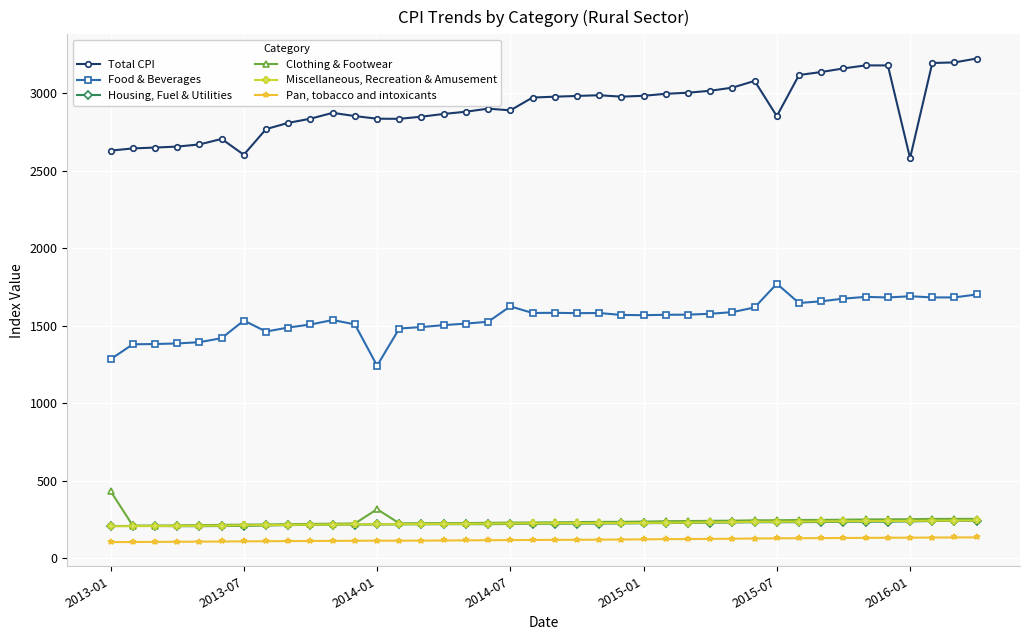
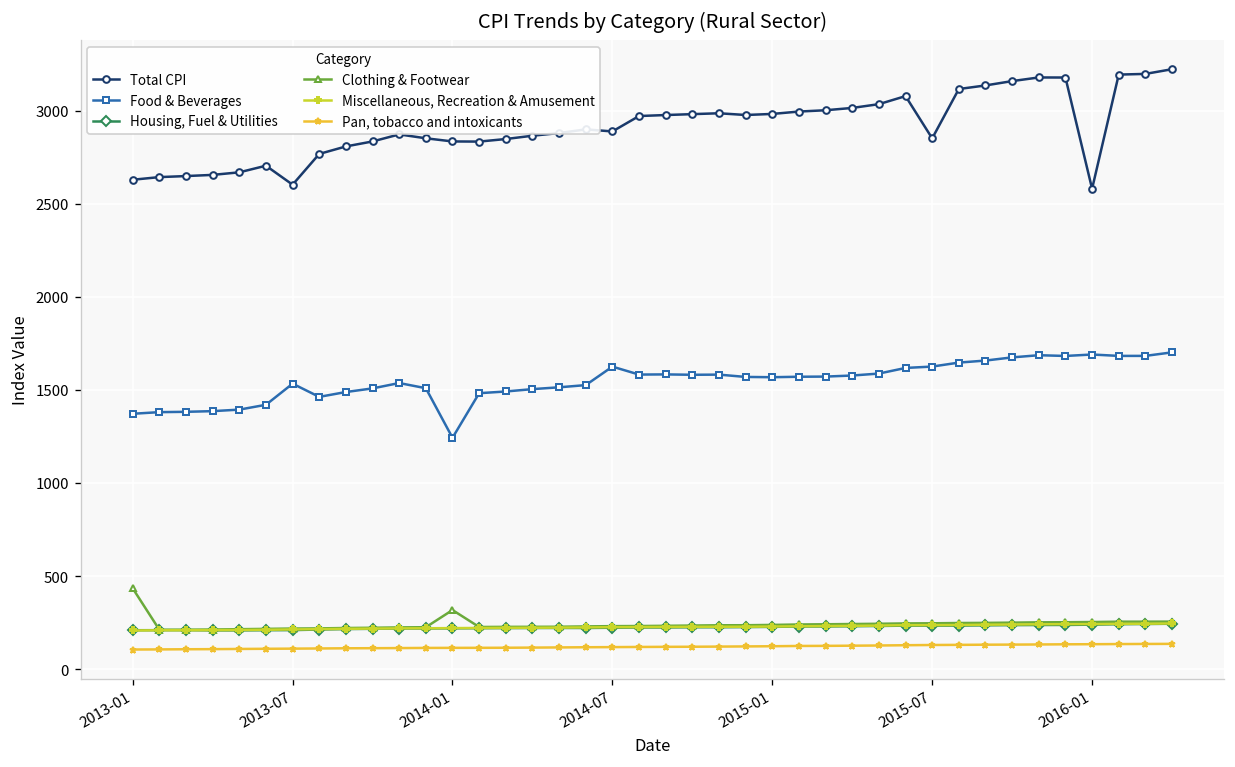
  {
    "Total CPI": {
      "2013-01": 2630,
      "2013-07": 2600,
      "2014-01": 2830,
      "2014-07": 2890,
      "2015-01": 2980,
      "2015-07": 2850,
      "2016-01": 2580
    },
    "Food & Beverages": {
-     "2013-01": 1280,
+     "2013-01": 1370,
      "2013-07": 1530,
      "2014-01": 1240,
      "2014-07": 1630,
      "2015-01": 1570,
-     "2015-07": 1770,
+     "2015-07": 1630,
      "2016-01": 1690
    },
    "Clothing & Footwear": {
      "2013-01": 430,
      "2014-01": 320
    }
  }
